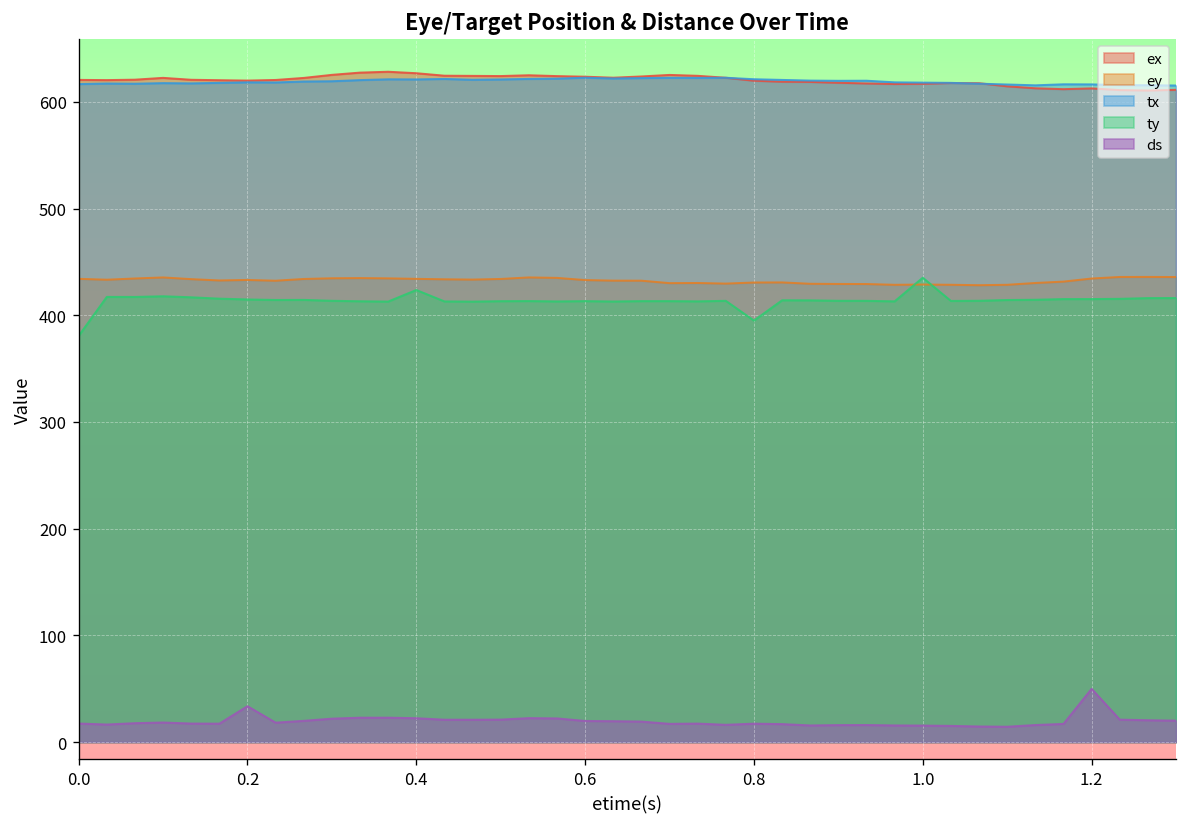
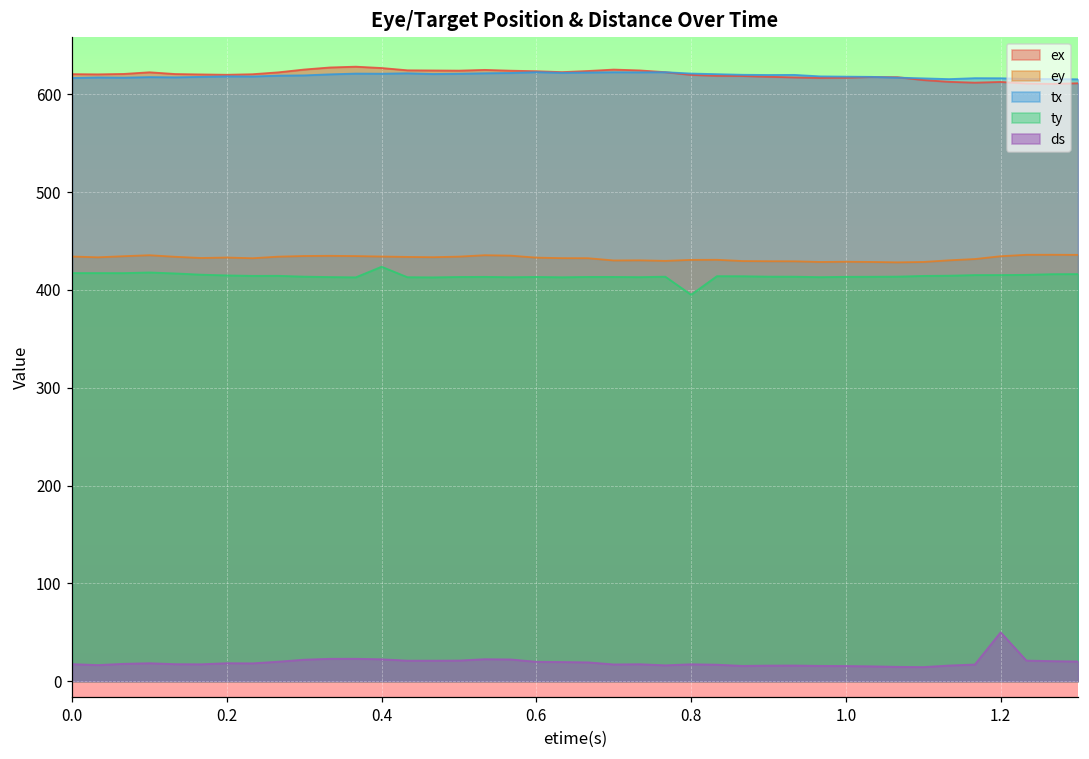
  {
    "tx": {
      "0.0": 620,
      "0.4": 620,
      "1.2": 620
    },
    "ty": {
-     "0.0": 380,
+     "0.0": 420,
      "0.2": 410,
      "0.4": 420,
      "0.6": 410,
      "0.8": 400,
-     "1.0": 440,
+     "1.0": 410,
      "1.2": 420
    },
    "ds": {
      "0.0": 20,
-     "0.2": 30,
+     "0.2": 20,
      "0.4": 20,
      "0.6": 20,
      "0.8": 20,
      "1.0": 20,
      "1.2": 50
    }
  }
